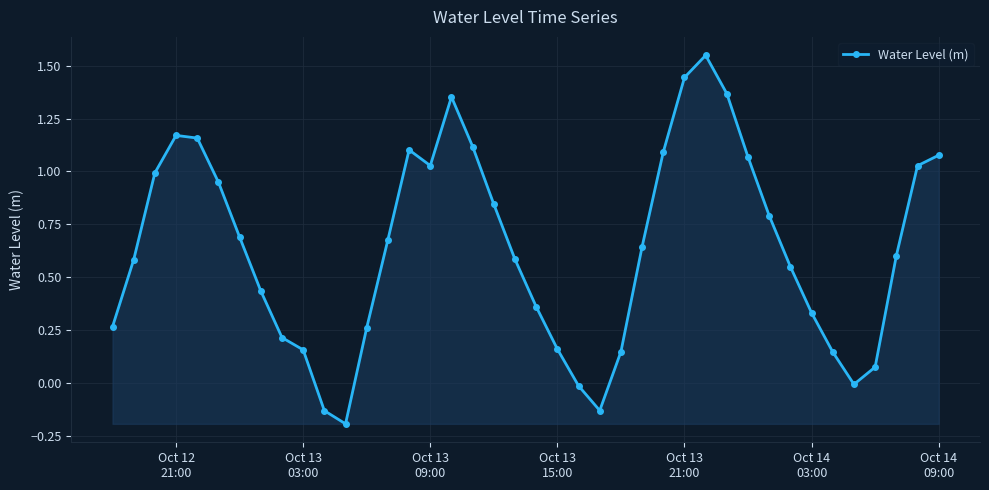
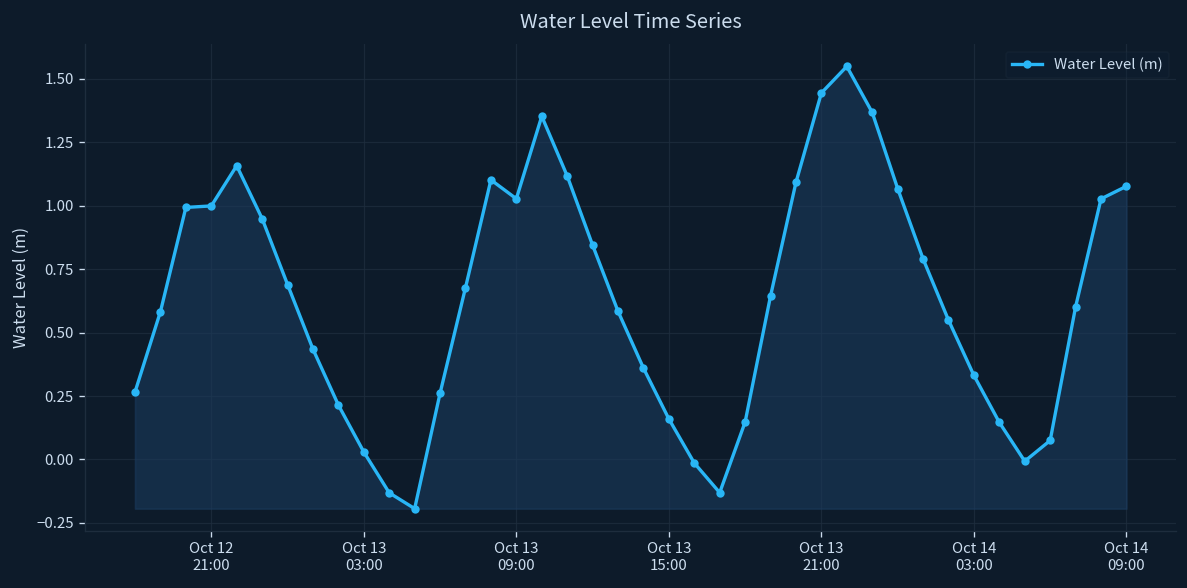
  {
-   "Oct 12 21:00": 1.17,
-   "Oct 13 03:00": 0.16,
+   "Oct 12 21:00": 1.00,
+   "Oct 13 03:00": 0.03,
    "Oct 13 09:00": 1.03,
    "Oct 13 15:00": 0.16,
    "Oct 13 21:00": 1.44,
    "Oct 14 03:00": 0.33,
    "Oct 14 09:00": 1.08
  }
